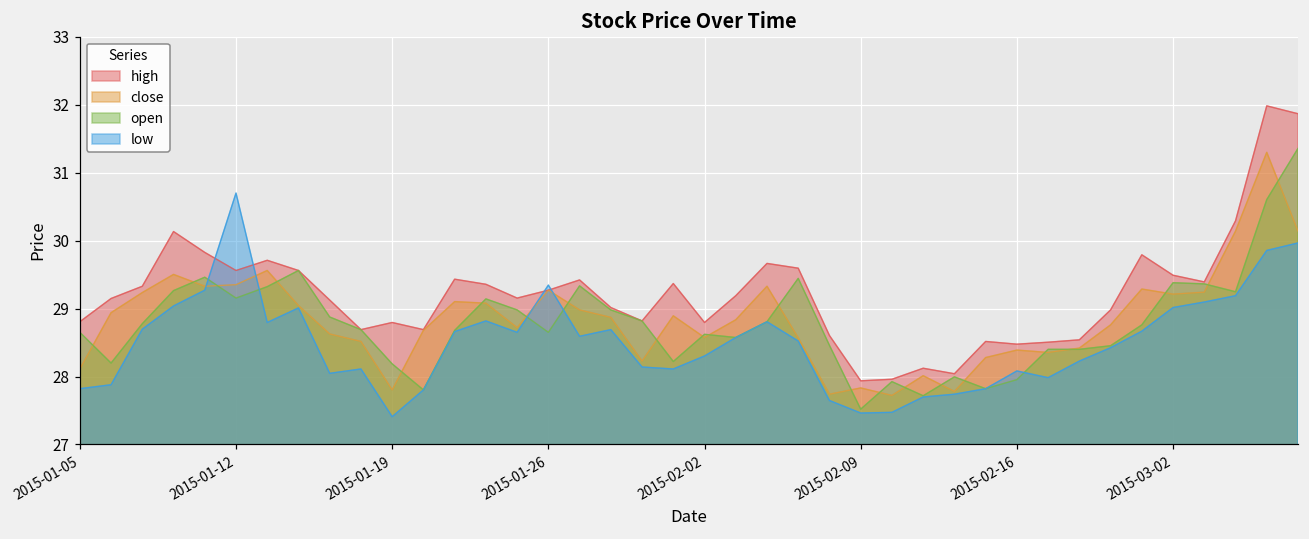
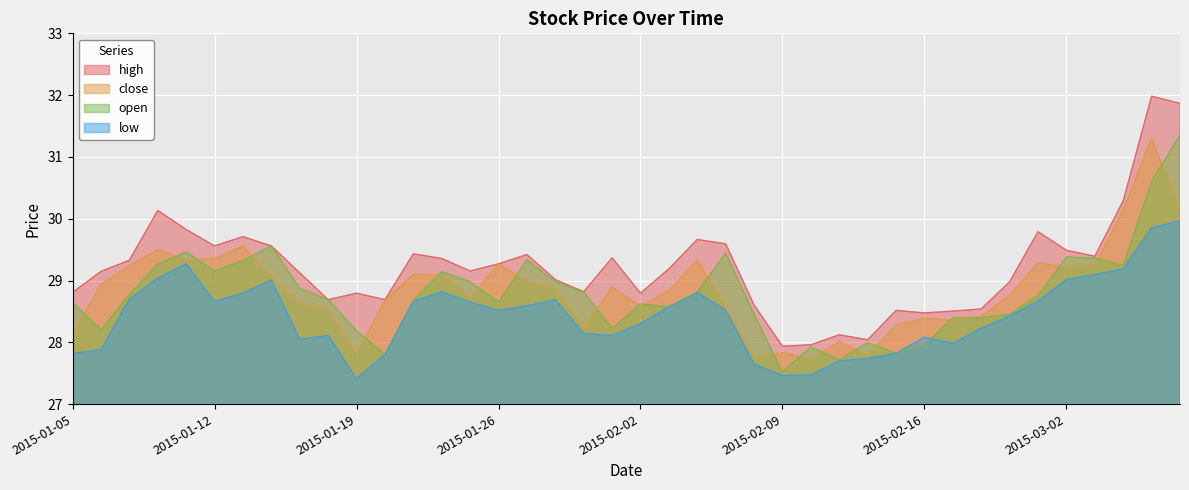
  {
    "open": {
      "2015-01-05": 28.7,
      "2015-01-12": 29.2,
      "2015-01-19": 28.2,
      "2015-01-26": 28.7,
      "2015-02-02": 28.6,
      "2015-02-09": 27.5,
      "2015-02-16": 28.0,
      "2015-03-02": 29.4
    },
    "low": {
      "2015-01-05": 27.8,
-     "2015-01-12": 30.7,
+     "2015-01-12": 28.7,
      "2015-01-19": 27.4,
-     "2015-01-26": 29.3,
+     "2015-01-26": 28.5,
      "2015-02-02": 28.3,
      "2015-02-09": 27.5,
      "2015-02-16": 28.1,
      "2015-03-02": 29.0
    }
  }
